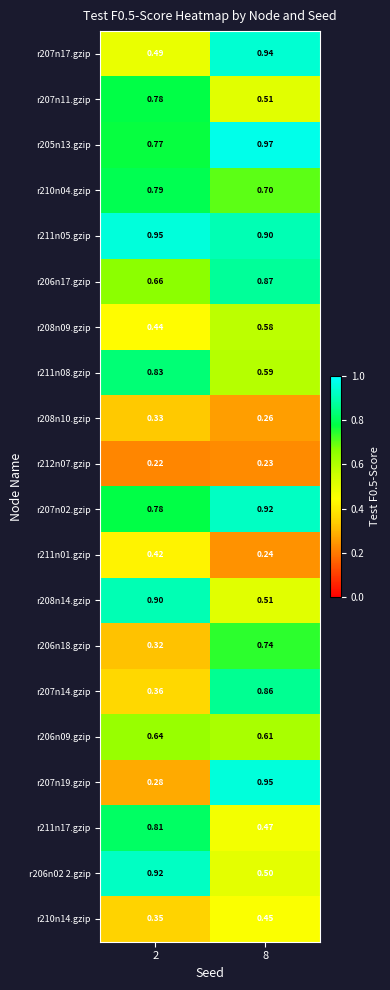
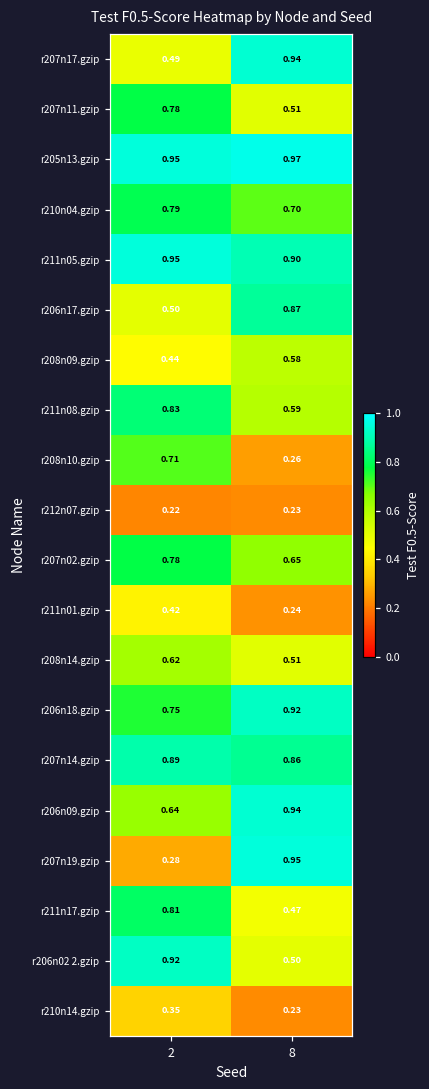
  {
    "r207n17.gzip": {
      "2": 0.49,
      "8": 0.94
    },
    "r207n11.gzip": {
      "2": 0.78,
      "8": 0.51
    },
    "r205n13.gzip": {
-     "2": 0.77,
+     "2": 0.95,
      "8": 0.97
    },
    "r210n04.gzip": {
      "2": 0.79,
      "8": 0.70
    },
    "r211n05.gzip": {
      "2": 0.95,
      "8": 0.90
    },
    "r206n17.gzip": {
-     "2": 0.66,
+     "2": 0.50,
      "8": 0.87
    },
    "r208n09.gzip": {
      "2": 0.44,
      "8": 0.58
    },
    "r211n08.gzip": {
      "2": 0.83,
      "8": 0.59
    },
    "r208n10.gzip": {
-     "2": 0.33,
+     "2": 0.71,
      "8": 0.26
    },
    "r212n07.gzip": {
      "2": 0.22,
      "8": 0.23
    },
    "r207n02.gzip": {
      "2": 0.78,
-     "8": 0.92
+     "8": 0.65
    },
    "r211n01.gzip": {
      "2": 0.42,
      "8": 0.24
    },
    "r208n14.gzip": {
-     "2": 0.90,
+     "2": 0.62,
      "8": 0.51
    },
    "r206n18.gzip": {
-     "2": 0.32,
-     "8": 0.74
+     "2": 0.75,
+     "8": 0.92
    },
    "r207n14.gzip": {
-     "2": 0.36,
+     "2": 0.89,
      "8": 0.86
    },
    "r206n09.gzip": {
      "2": 0.64,
-     "8": 0.61
+     "8": 0.94
    },
    "r207n19.gzip": {
      "2": 0.28,
      "8": 0.95
    },
    "r211n17.gzip": {
      "2": 0.81,
      "8": 0.47
    },
    "r206n02 2.gzip": {
      "2": 0.92,
      "8": 0.50
    },
    "r210n14.gzip": {
      "2": 0.35,
-     "8": 0.45
+     "8": 0.23
    }
  }
